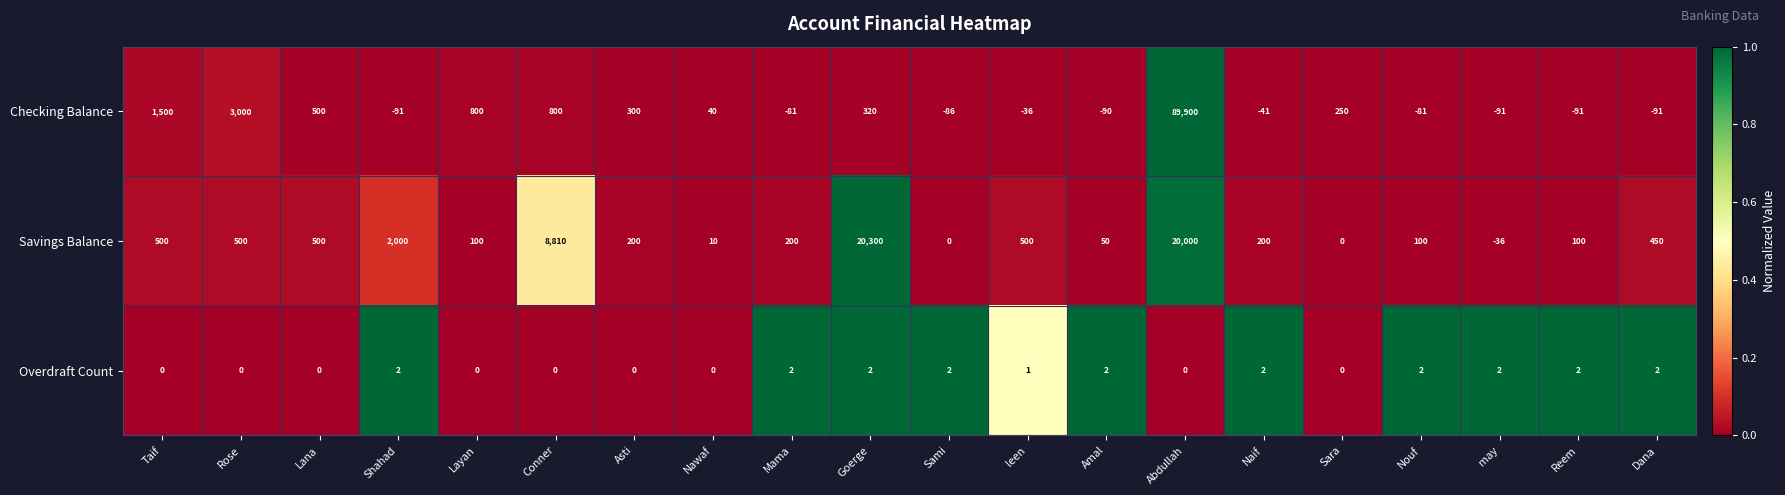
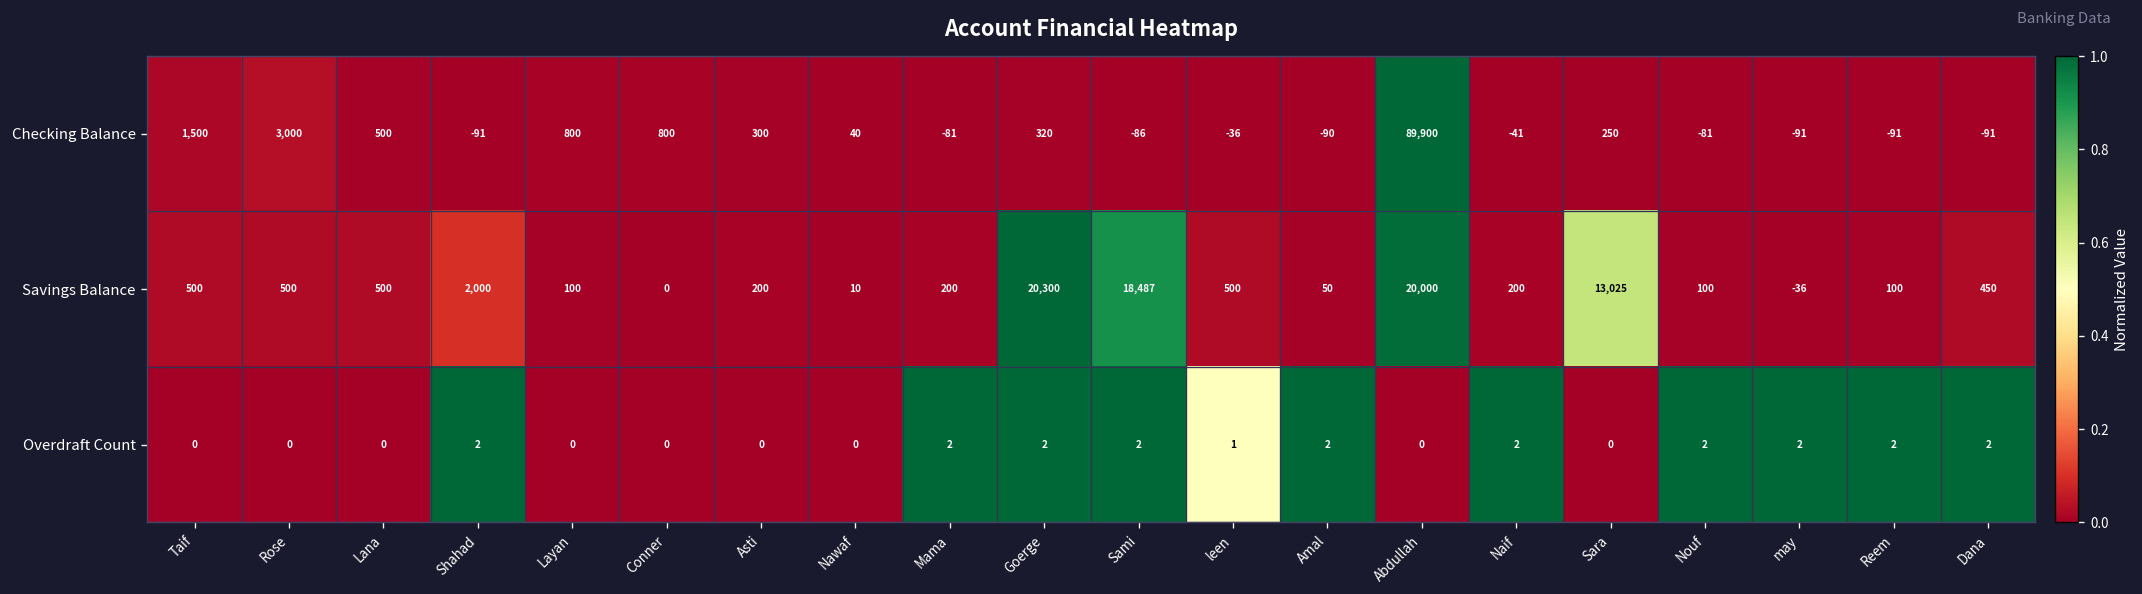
  {
    "Checking Balance": {
      "Taif": "1,500",
      "Rose": "3,000",
      "Lana": "500",
      "Shahad": "-91",
      "Layan": "800",
      "Conner": "800",
      "Asti": "300",
      "Nawaf": "40",
      "Mama": "-81",
      "Goerge": "320",
      "Sami": "-86",
      "leen": "-36",
      "Amal": "-90",
      "Abdullah": "89,900",
      "Naif": "-41",
      "Sara": "250",
      "Nouf": "-81",
      "may": "-91",
      "Reem": "-91",
      "Dana": "-91"
    },
    "Savings Balance": {
      "Taif": "500",
      "Rose": "500",
      "Lana": "500",
      "Shahad": "2,000",
      "Layan": "100",
-     "Conner": "8,810",
+     "Conner": "0",
      "Asti": "200",
      "Nawaf": "10",
      "Mama": "200",
      "Goerge": "20,300",
-     "Sami": "0",
+     "Sami": "18,487",
      "leen": "500",
      "Amal": "50",
      "Abdullah": "20,000",
      "Naif": "200",
-     "Sara": "0",
+     "Sara": "13,025",
      "Nouf": "100",
      "may": "-36",
      "Reem": "100",
      "Dana": "450"
    },
    "Overdraft Count": {
      "Taif": "0",
      "Rose": "0",
      "Lana": "0",
      "Shahad": "2",
      "Layan": "0",
      "Conner": "0",
      "Asti": "0",
      "Nawaf": "0",
      "Mama": "2",
      "Goerge": "2",
      "Sami": "2",
      "leen": "1",
      "Amal": "2",
      "Abdullah": "0",
      "Naif": "2",
      "Sara": "0",
      "Nouf": "2",
      "may": "2",
      "Reem": "2",
      "Dana": "2"
    }
  }
